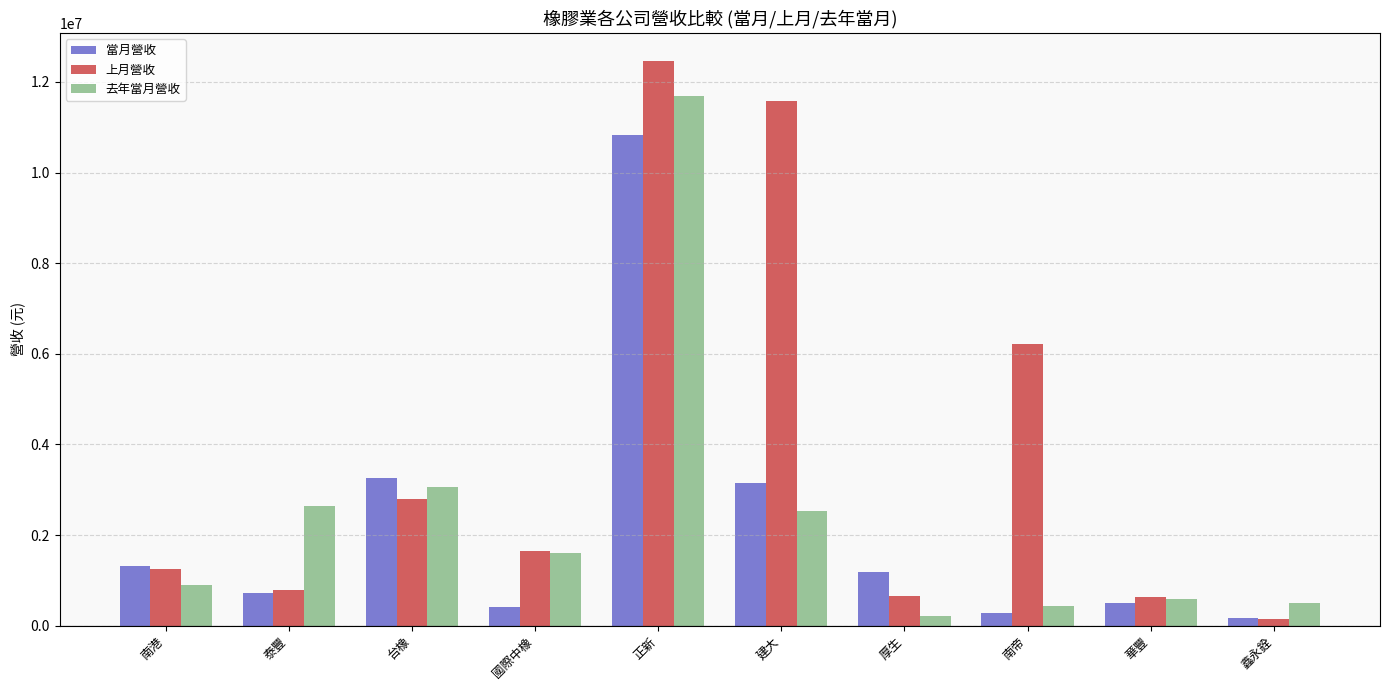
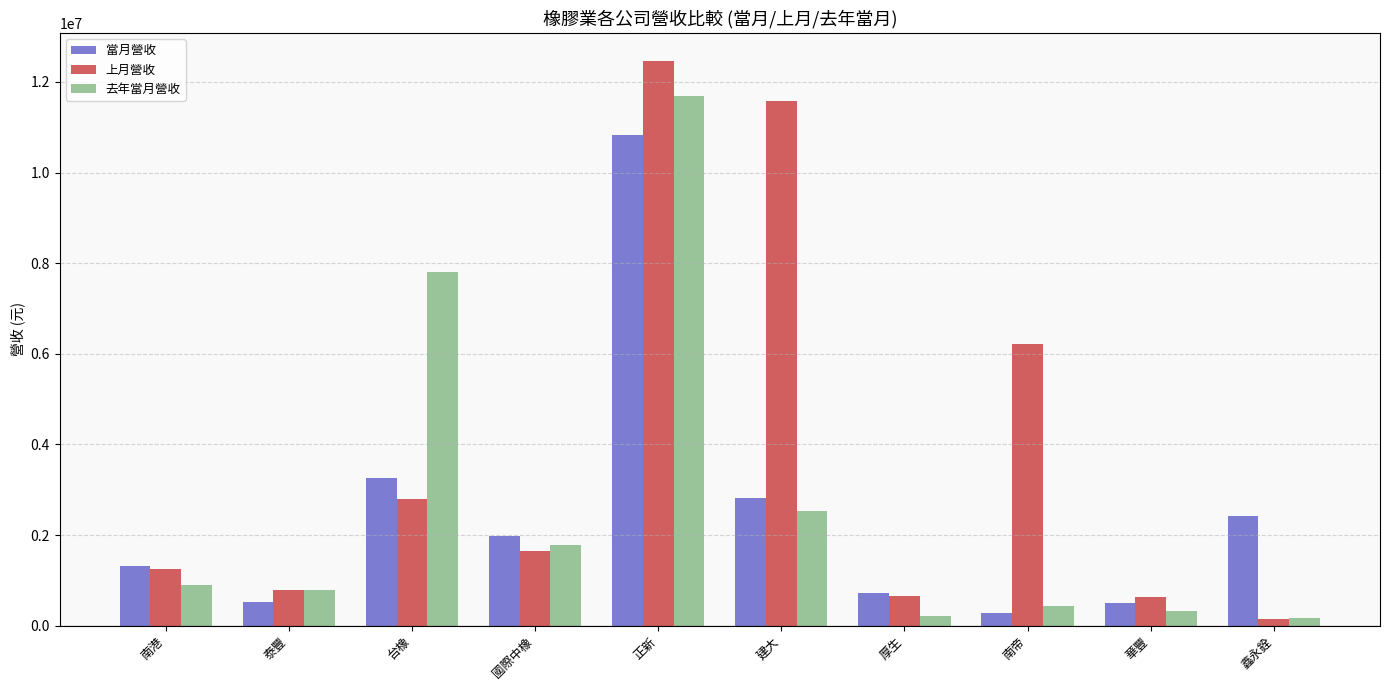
  {
    "當月營收": {
      "南港": 1300000,
-     "泰豐": 700000,
+     "泰豐": 500000,
      "台橡": 3300000,
-     "國際中橡": 400000,
+     "國際中橡": 2000000,
      "正新": 10800000,
-     "建大": 3100000,
-     "厚生": 1200000,
+     "建大": 2800000,
+     "厚生": 700000,
      "南帝": 300000,
      "華豐": 500000,
-     "鑫永銓": 200000
+     "鑫永銓": 2400000
    },
    "上月營收": {
      "南港": 1300000,
      "泰豐": 800000,
      "台橡": 2800000,
      "國際中橡": 1700000,
      "正新": 12500000,
      "建大": 11600000,
      "厚生": 700000,
      "南帝": 6200000,
      "華豐": 600000,
      "鑫永銓": 200000
    },
    "去年當月營收": {
      "南港": 900000,
-     "泰豐": 2700000,
-     "台橡": 3100000,
-     "國際中橡": 1600000,
+     "泰豐": 800000,
+     "台橡": 7800000,
+     "國際中橡": 1800000,
      "正新": 11700000,
      "建大": 2500000,
      "厚生": 200000,
      "南帝": 400000,
-     "華豐": 600000,
-     "鑫永銓": 500000
+     "華豐": 300000,
+     "鑫永銓": 200000
    }
  }
